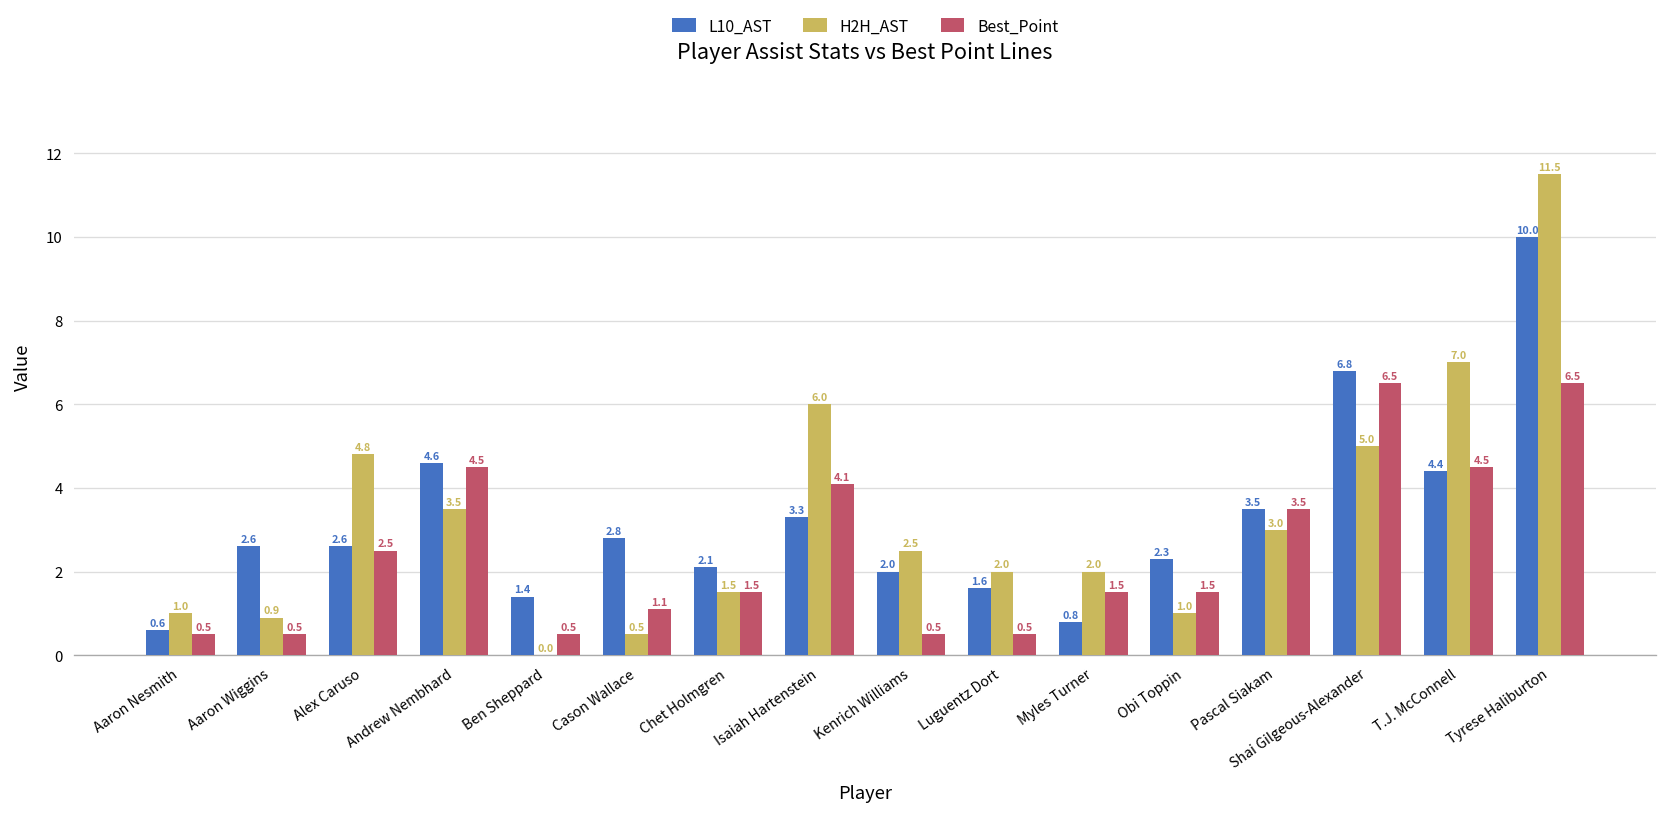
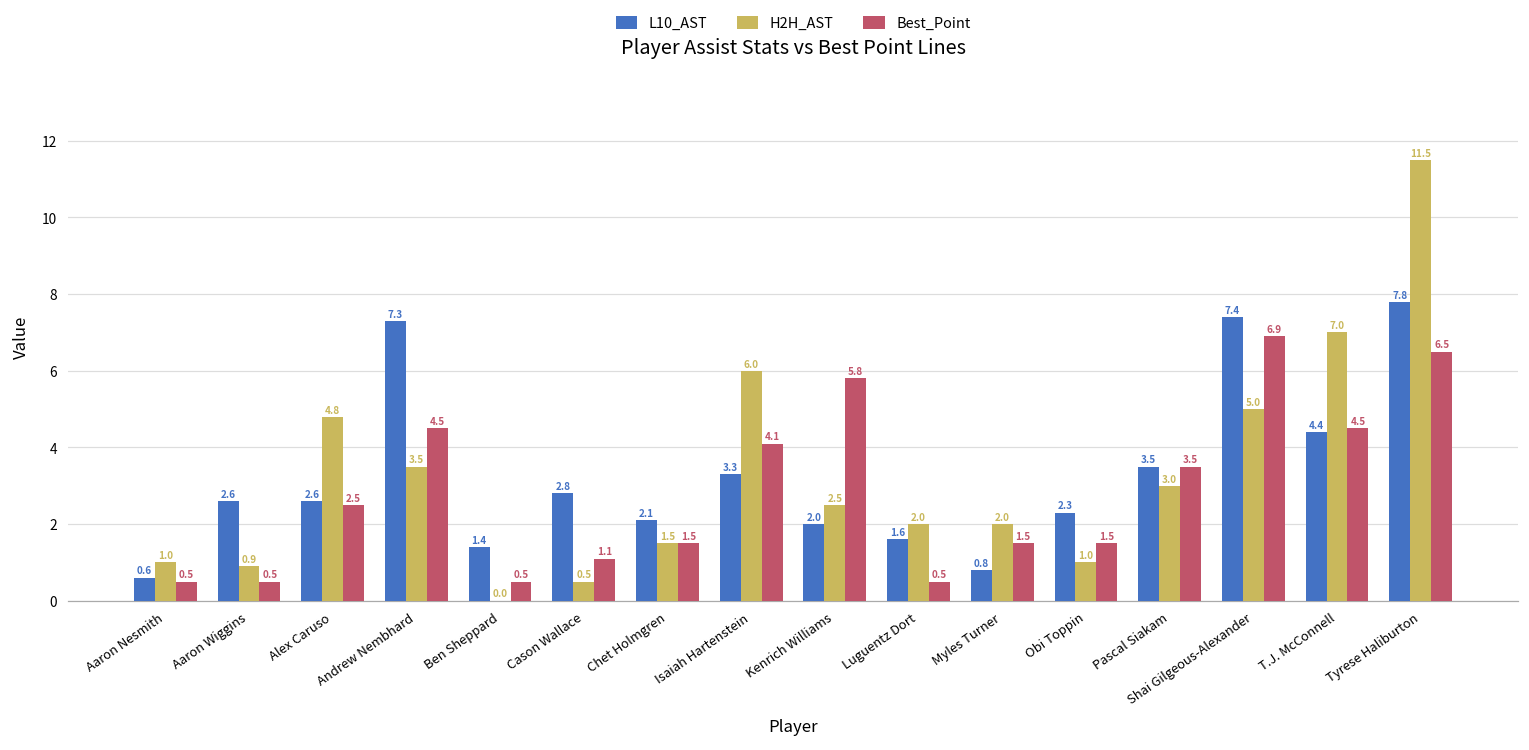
  {
    "L10_AST": {
      "Aaron Nesmith": 0.6,
      "Aaron Wiggins": 2.6,
      "Alex Caruso": 2.6,
-     "Andrew Nembhard": 4.6,
+     "Andrew Nembhard": 7.3,
      "Ben Sheppard": 1.4,
      "Cason Wallace": 2.8,
      "Chet Holmgren": 2.1,
      "Isaiah Hartenstein": 3.3,
      "Kenrich Williams": 2.0,
      "Luguentz Dort": 1.6,
      "Myles Turner": 0.8,
      "Obi Toppin": 2.3,
      "Pascal Siakam": 3.5,
-     "Shai Gilgeous-Alexander": 6.8,
+     "Shai Gilgeous-Alexander": 7.4,
      "T.J. McConnell": 4.4,
-     "Tyrese Haliburton": 10.0
+     "Tyrese Haliburton": 7.8
    },
    "H2H_AST": {
      "Aaron Nesmith": 1.0,
      "Aaron Wiggins": 0.9,
      "Alex Caruso": 4.8,
      "Andrew Nembhard": 3.5,
      "Ben Sheppard": 0.0,
      "Cason Wallace": 0.5,
      "Chet Holmgren": 1.5,
      "Isaiah Hartenstein": 6.0,
      "Kenrich Williams": 2.5,
      "Luguentz Dort": 2.0,
      "Myles Turner": 2.0,
      "Obi Toppin": 1.0,
      "Pascal Siakam": 3.0,
      "Shai Gilgeous-Alexander": 5.0,
      "T.J. McConnell": 7.0,
      "Tyrese Haliburton": 11.5
    },
    "Best_Point": {
      "Aaron Nesmith": 0.5,
      "Aaron Wiggins": 0.5,
      "Alex Caruso": 2.5,
      "Andrew Nembhard": 4.5,
      "Ben Sheppard": 0.5,
      "Cason Wallace": 1.1,
      "Chet Holmgren": 1.5,
      "Isaiah Hartenstein": 4.1,
-     "Kenrich Williams": 0.5,
+     "Kenrich Williams": 5.8,
      "Luguentz Dort": 0.5,
      "Myles Turner": 1.5,
      "Obi Toppin": 1.5,
      "Pascal Siakam": 3.5,
-     "Shai Gilgeous-Alexander": 6.5,
+     "Shai Gilgeous-Alexander": 6.9,
      "T.J. McConnell": 4.5,
      "Tyrese Haliburton": 6.5
    }
  }
